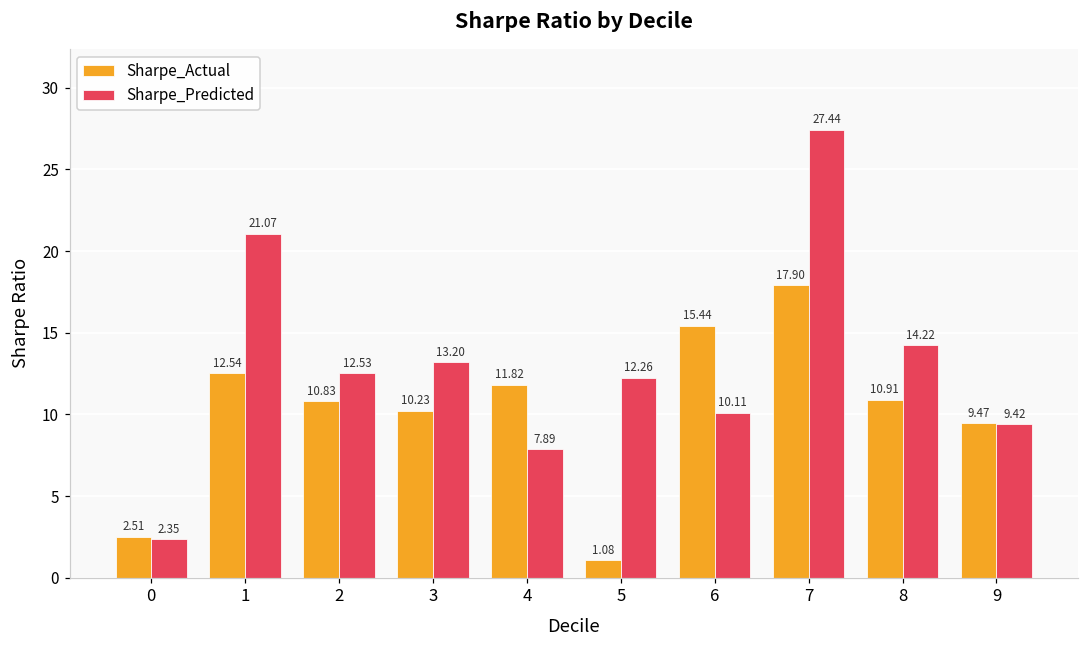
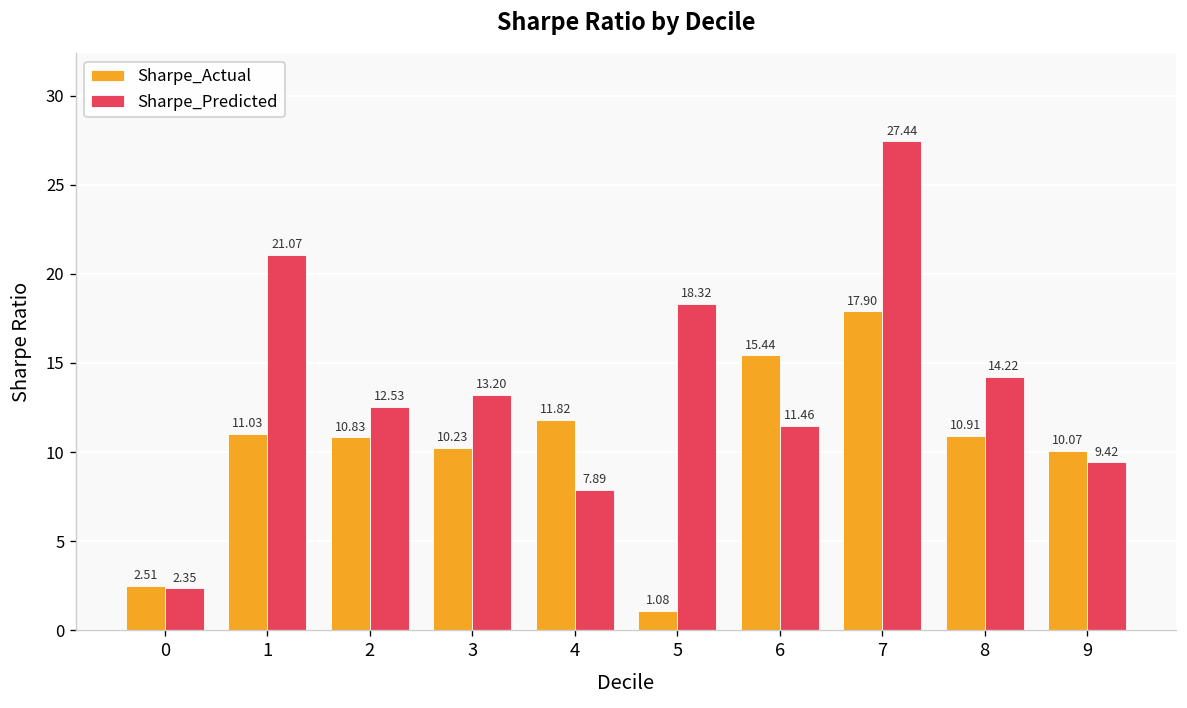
  {
    "Sharpe_Actual": {
      "0": 2.51,
-     "1": 12.54,
+     "1": 11.03,
      "2": 10.83,
      "3": 10.23,
      "4": 11.82,
      "5": 1.08,
      "6": 15.44,
      "7": 17.90,
      "8": 10.91,
-     "9": 9.47
+     "9": 10.07
    },
    "Sharpe_Predicted": {
      "0": 2.35,
      "1": 21.07,
      "2": 12.53,
      "3": 13.20,
      "4": 7.89,
-     "5": 12.26,
-     "6": 10.11,
+     "5": 18.32,
+     "6": 11.46,
      "7": 27.44,
      "8": 14.22,
      "9": 9.42
    }
  }
